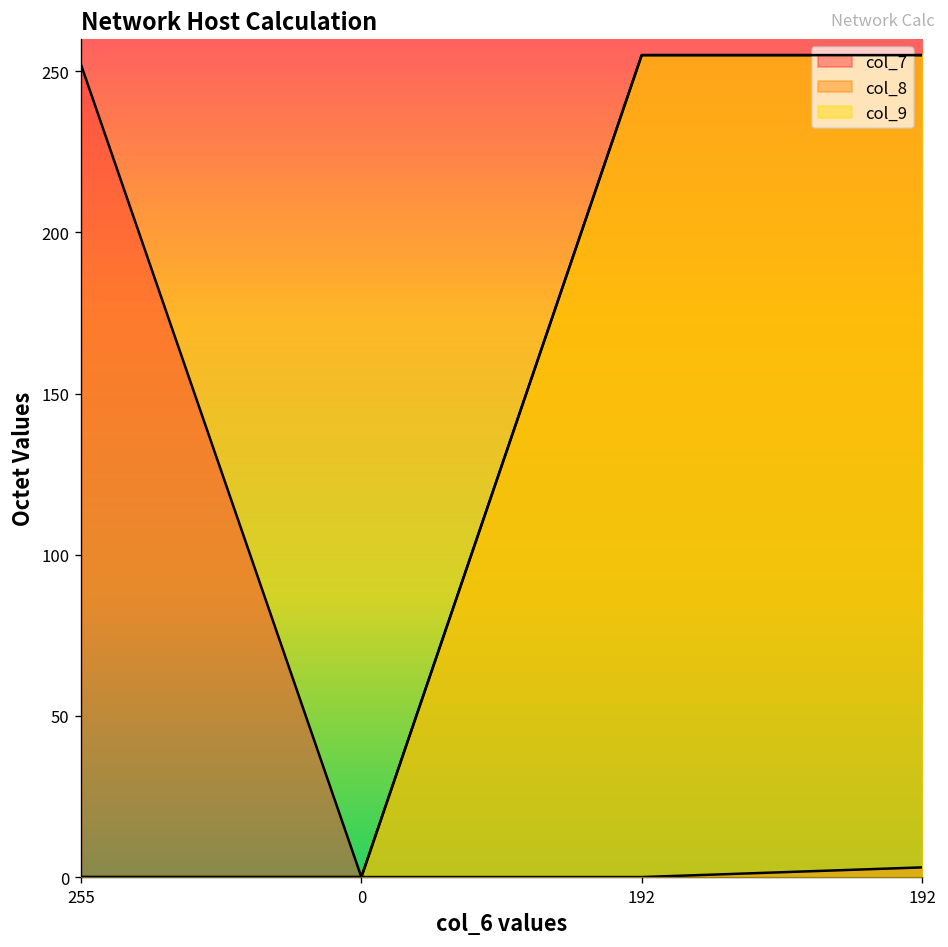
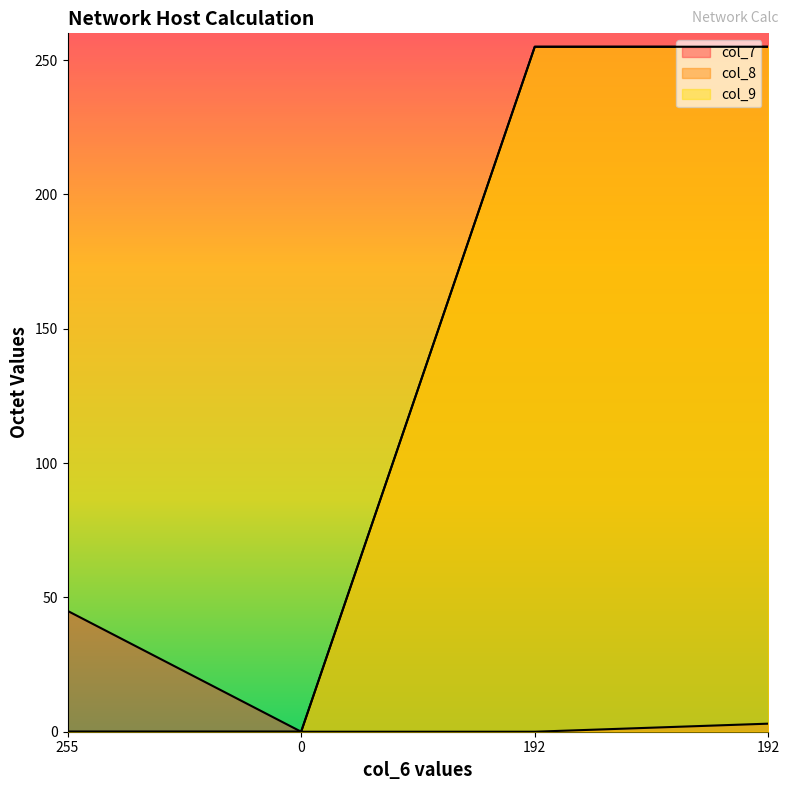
  {
    "col_7": {
-     "255": 252
+     "255": 45
    },
    "col_9": {
      "255": 0
    }
  }
